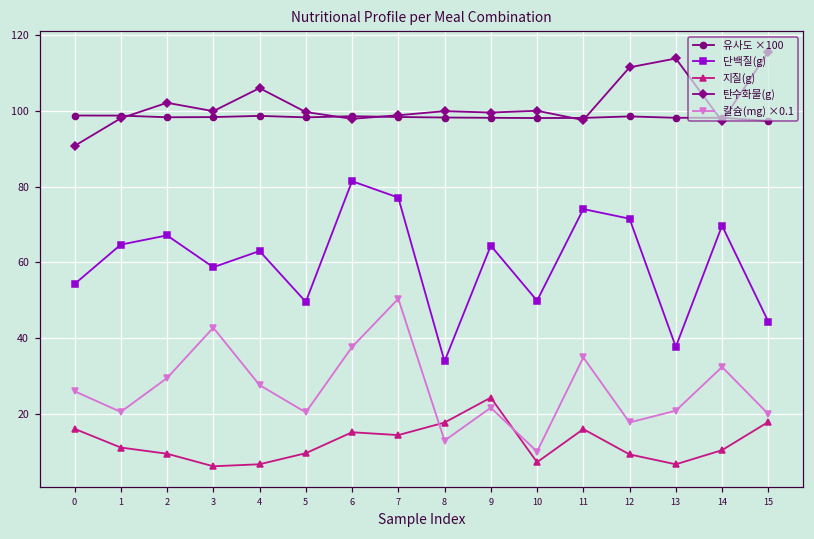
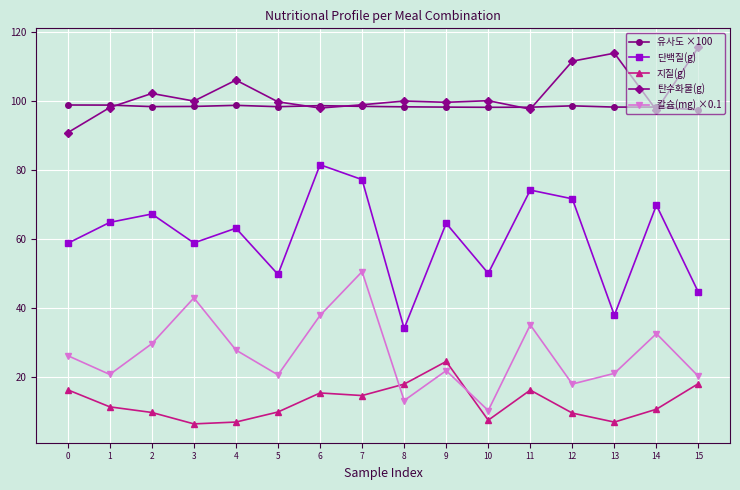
  {
    "단백질(g)": {
-     "0": 54,
+     "0": 59,
      "1": 65,
      "2": 67,
      "3": 59,
      "4": 63,
      "5": 50,
      "6": 81,
      "7": 77,
      "8": 34,
      "9": 64,
      "10": 50,
      "11": 74,
      "12": 72,
      "13": 38,
      "14": 70,
      "15": 44
    },
    "지질(g)": {
      "0": 16,
      "1": 11,
      "2": 10,
      "3": 6,
      "4": 7,
      "5": 10,
      "6": 15,
      "7": 14,
      "8": 18,
      "9": 24,
      "10": 7,
      "11": 16,
      "12": 9,
      "13": 7,
      "14": 11,
      "15": 18
    },
    "칼슘(mg) ×0.1": {
      "0": 26,
      "1": 21,
      "2": 30,
      "3": 43,
      "4": 28,
      "5": 20,
      "6": 38,
      "7": 50,
      "8": 13,
      "9": 22,
      "10": 10,
      "11": 35,
      "12": 18,
      "13": 21,
      "14": 32,
      "15": 20
    }
  }
